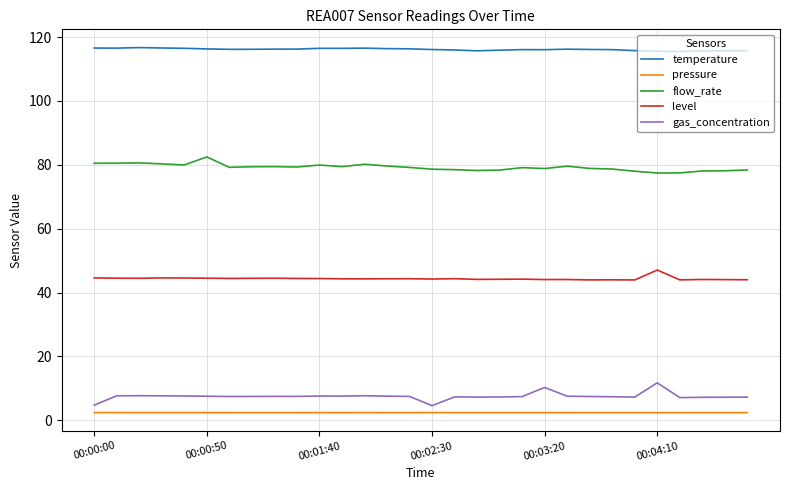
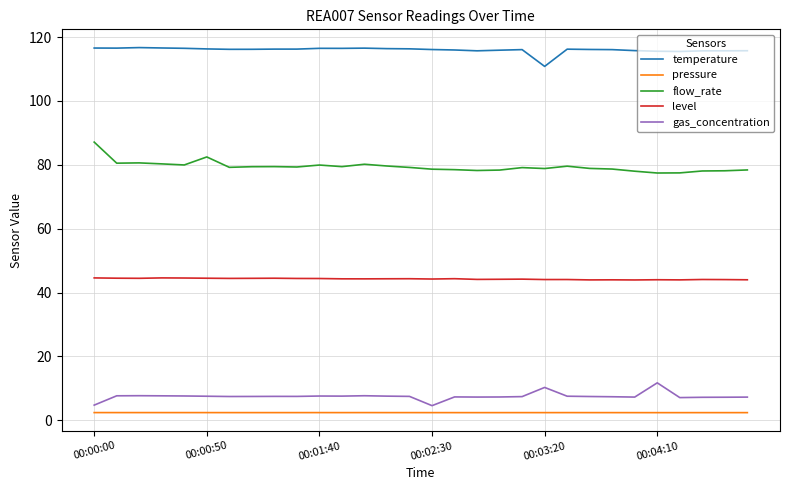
  {
    "temperature": {
      "00:00:00": 117,
      "00:00:50": 116,
      "00:01:40": 116,
      "00:02:30": 116,
-     "00:03:20": 116
+     "00:03:20": 111
    },
    "pressure": {
      "00:00:00": 2,
      "00:00:50": 2,
      "00:01:40": 2,
      "00:02:30": 2,
      "00:03:20": 2,
      "00:04:10": 2
    },
    "flow_rate": {
-     "00:00:00": 80,
+     "00:00:00": 87,
      "00:00:50": 82,
      "00:01:40": 80,
      "00:02:30": 79,
      "00:03:20": 79,
      "00:04:10": 77
    },
    "level": {
      "00:00:00": 45,
      "00:00:50": 44,
      "00:01:40": 44,
      "00:02:30": 44,
      "00:03:20": 44,
-     "00:04:10": 47
+     "00:04:10": 44
    },
    "gas_concentration": {
      "00:00:00": 5,
      "00:00:50": 8,
      "00:01:40": 8,
      "00:02:30": 5,
      "00:03:20": 10,
      "00:04:10": 12
    }
  }
